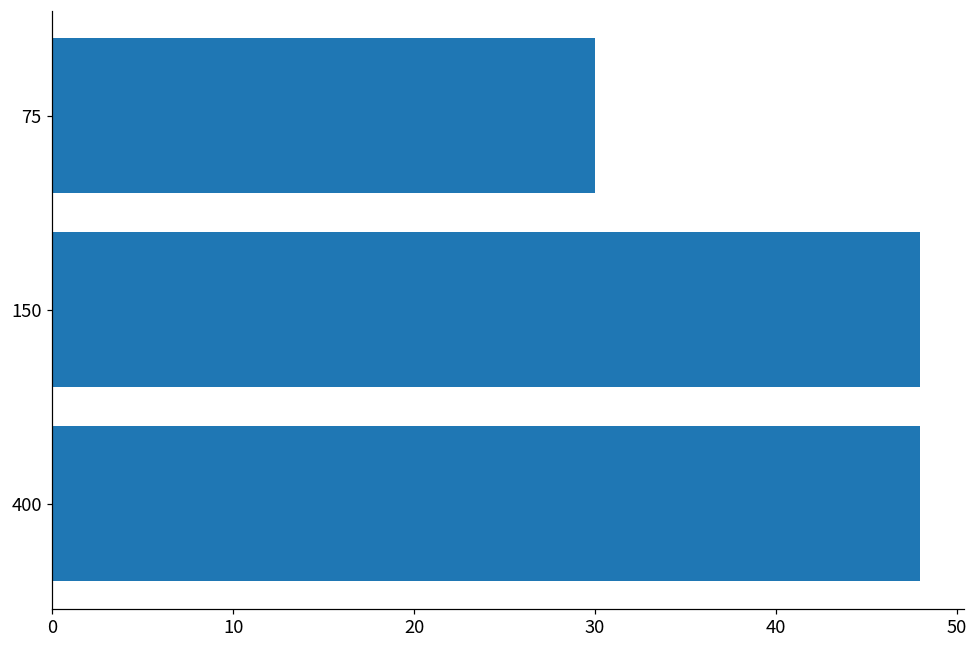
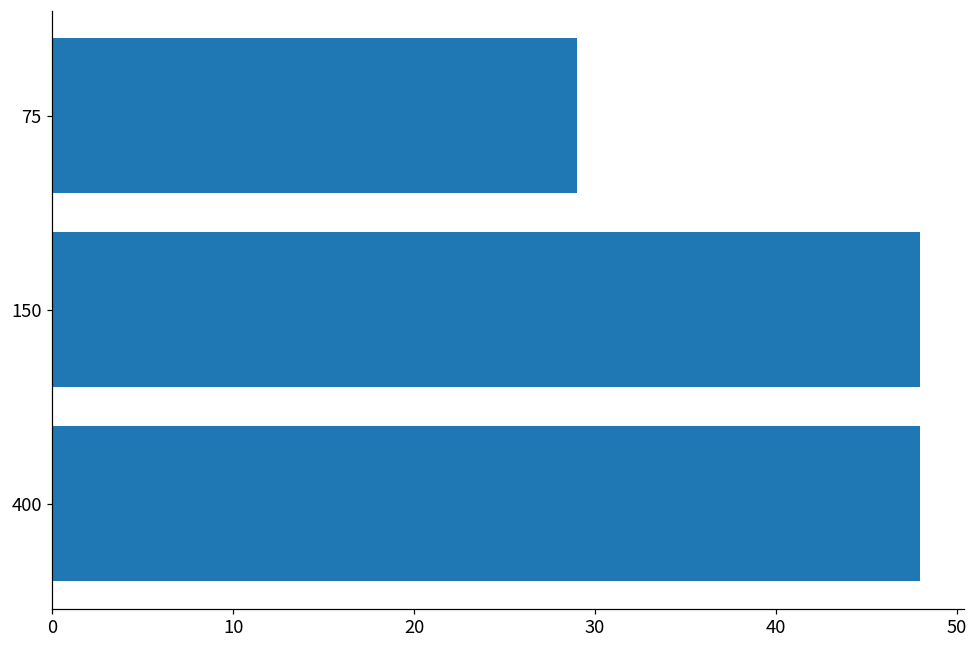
  {
-   "75": 30,
+   "75": 29,
    "150": 48,
    "400": 48
  }
